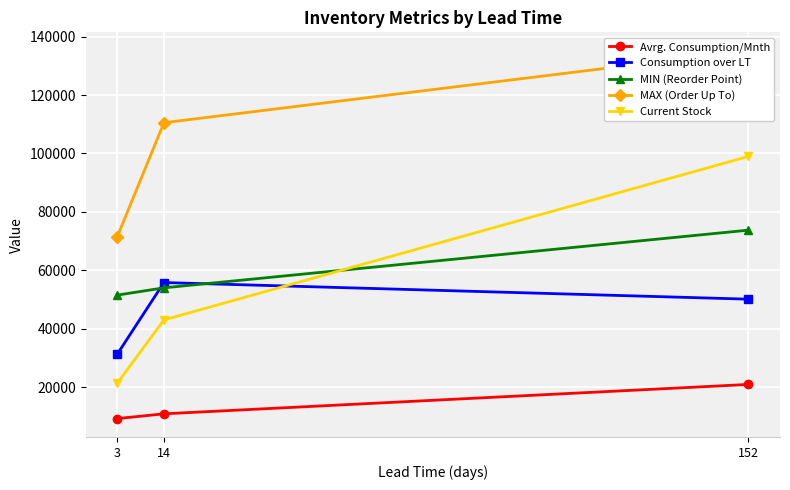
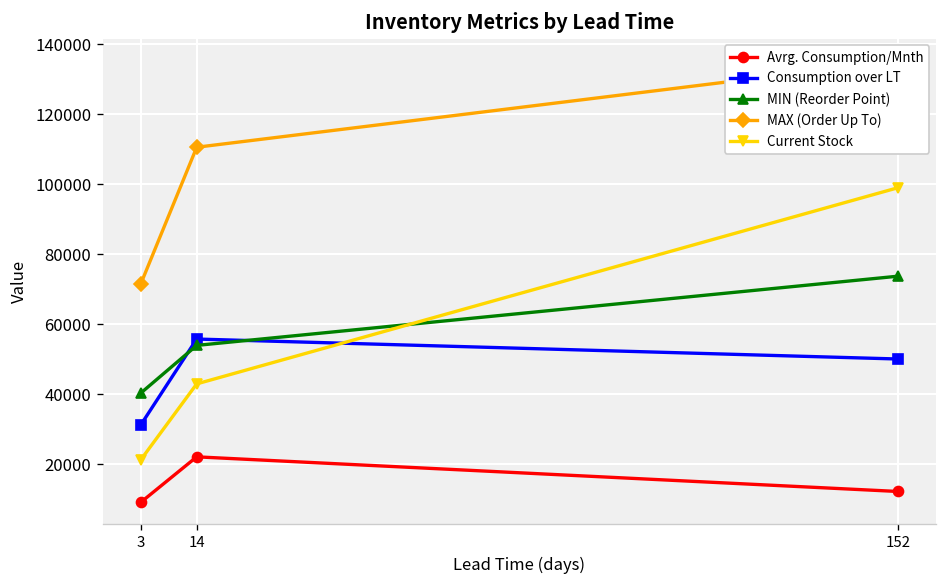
  {
    "Avrg. Consumption/Mnth": {
      "3": 9000,
-     "14": 11000,
-     "152": 21000
+     "14": 22000,
+     "152": 12000
    },
    "Consumption over LT": {
      "3": 31000,
      "14": 56000,
      "152": 50000
    },
    "MIN (Reorder Point)": {
-     "3": 51000,
+     "3": 40000,
      "14": 54000,
      "152": 74000
    }
  }
